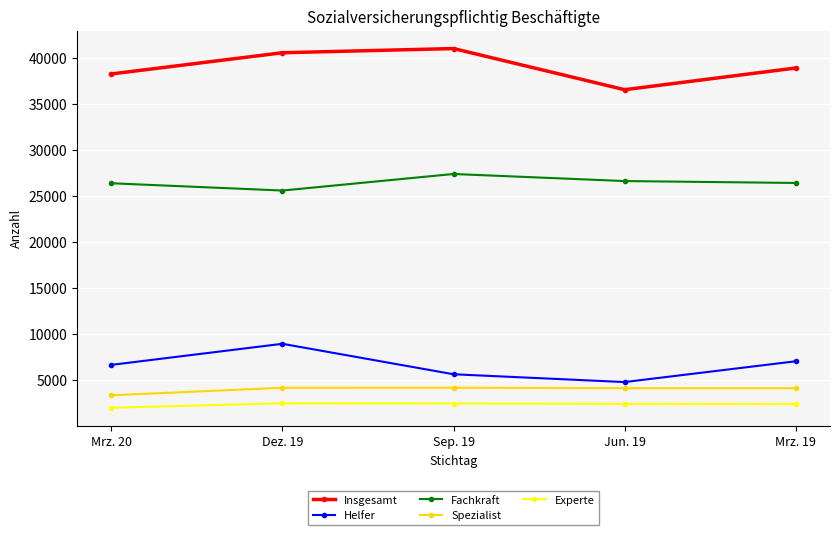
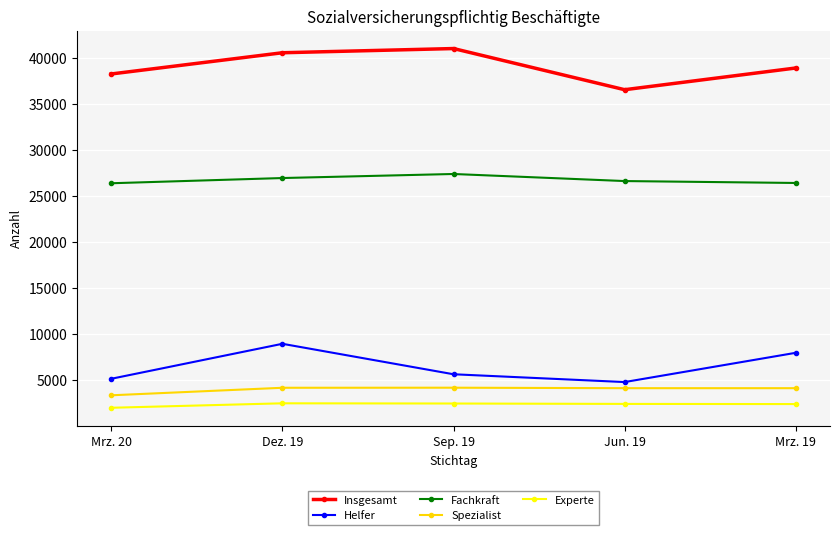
  {
    "Insgesamt": {
      "Mrz. 20": 38000,
      "Dez. 19": 41000,
      "Sep. 19": 41000,
      "Jun. 19": 37000,
      "Mrz. 19": 39000
    },
    "Helfer": {
-     "Mrz. 20": 7000,
+     "Mrz. 20": 5000,
      "Dez. 19": 9000,
      "Sep. 19": 6000,
      "Jun. 19": 5000,
-     "Mrz. 19": 7000
+     "Mrz. 19": 8000
    },
    "Fachkraft": {
      "Mrz. 20": 26000,
-     "Dez. 19": 26000,
+     "Dez. 19": 27000,
      "Sep. 19": 27000,
      "Jun. 19": 27000,
      "Mrz. 19": 26000
    }
  }
